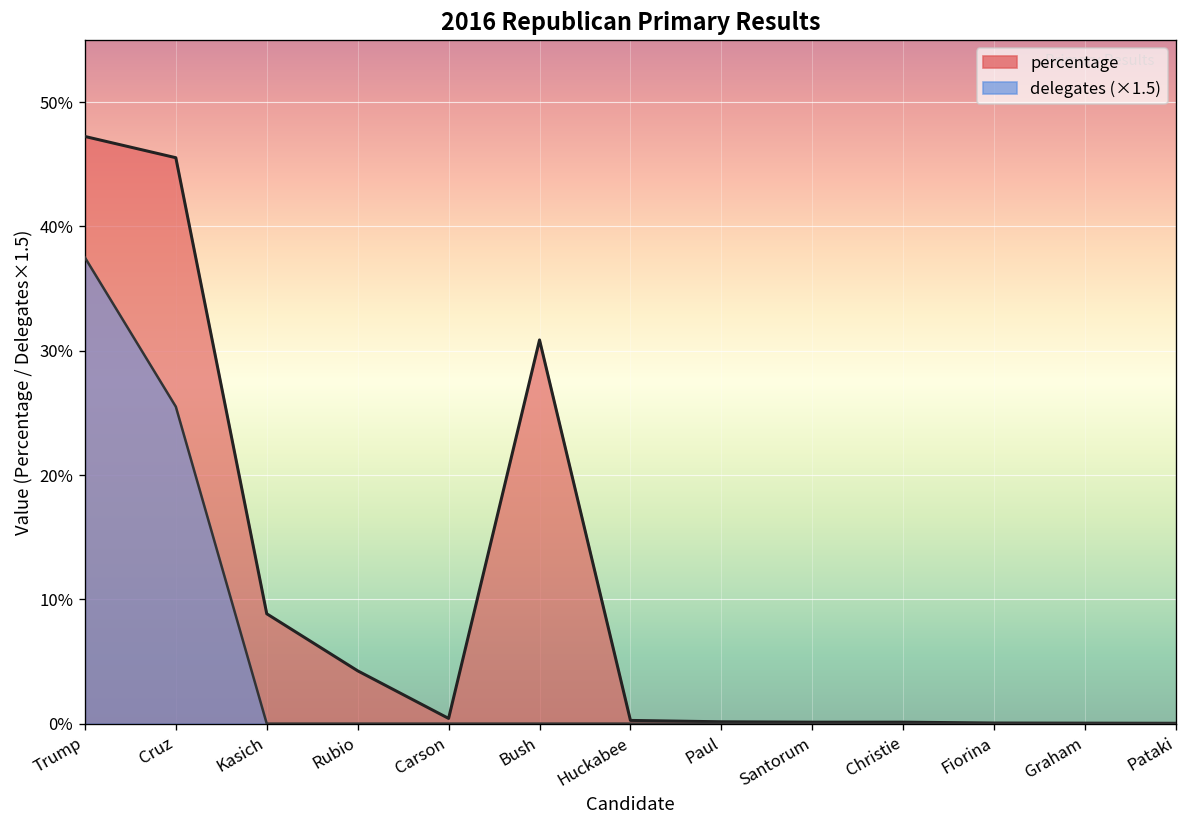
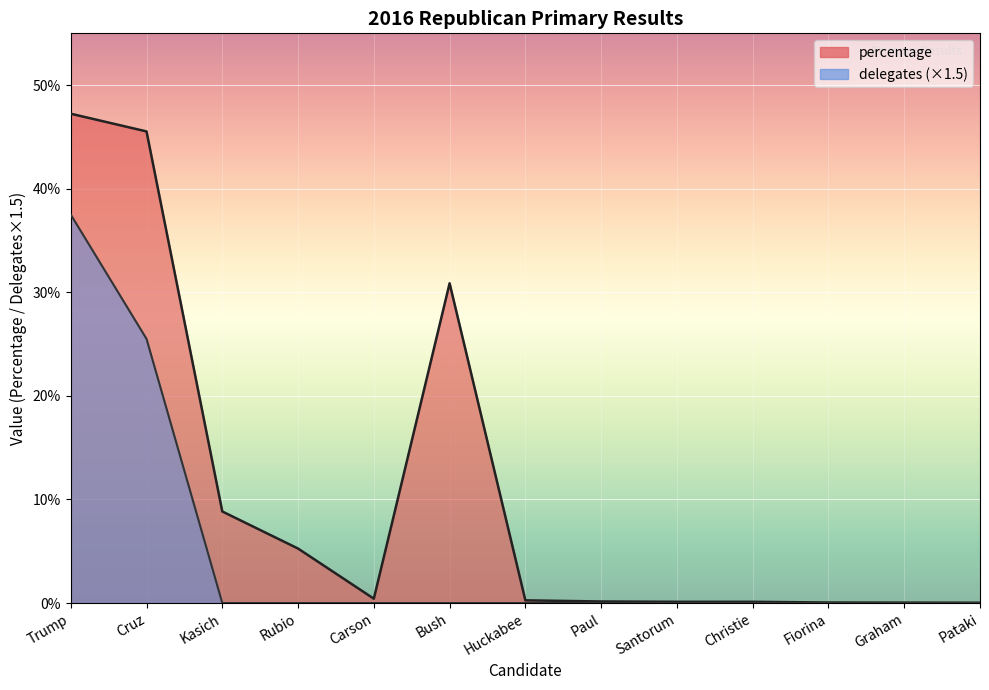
  {
    "percentage": {
      "Trump": "47.2%",
      "Cruz": "45.5%",
      "Kasich": "8.8%",
-     "Rubio": "4.3%",
+     "Rubio": "5.3%",
      "Carson": "0.4%",
      "Bush": "30.9%",
      "Huckabee": "0.3%"
    },
    "delegates (×1.5)": {
      "Trump": "37.5%",
      "Cruz": "25.5%",
      "Kasich": "0.0%",
      "Rubio": "0.0%",
      "Carson": "0.0%",
      "Bush": "0.0%",
      "Huckabee": "0.0%"
    }
  }
